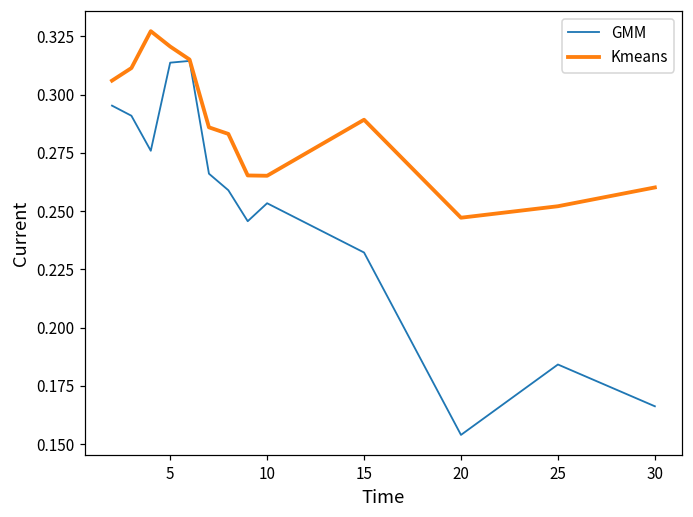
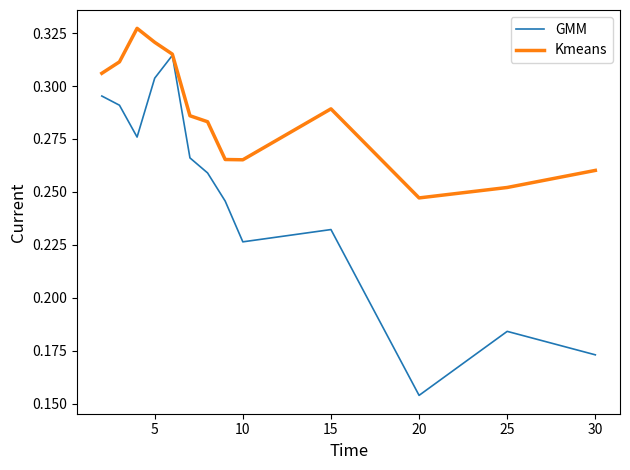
  {
    "GMM": {
-     "5": 0.314,
-     "10": 0.253,
+     "5": 0.304,
+     "10": 0.226,
      "15": 0.232,
      "20": 0.154,
      "25": 0.184,
-     "30": 0.166
+     "30": 0.173
    },
    "Kmeans": {
      "5": 0.321,
      "10": 0.265,
      "15": 0.289,
      "20": 0.247,
      "25": 0.252,
      "30": 0.260
    }
  }
